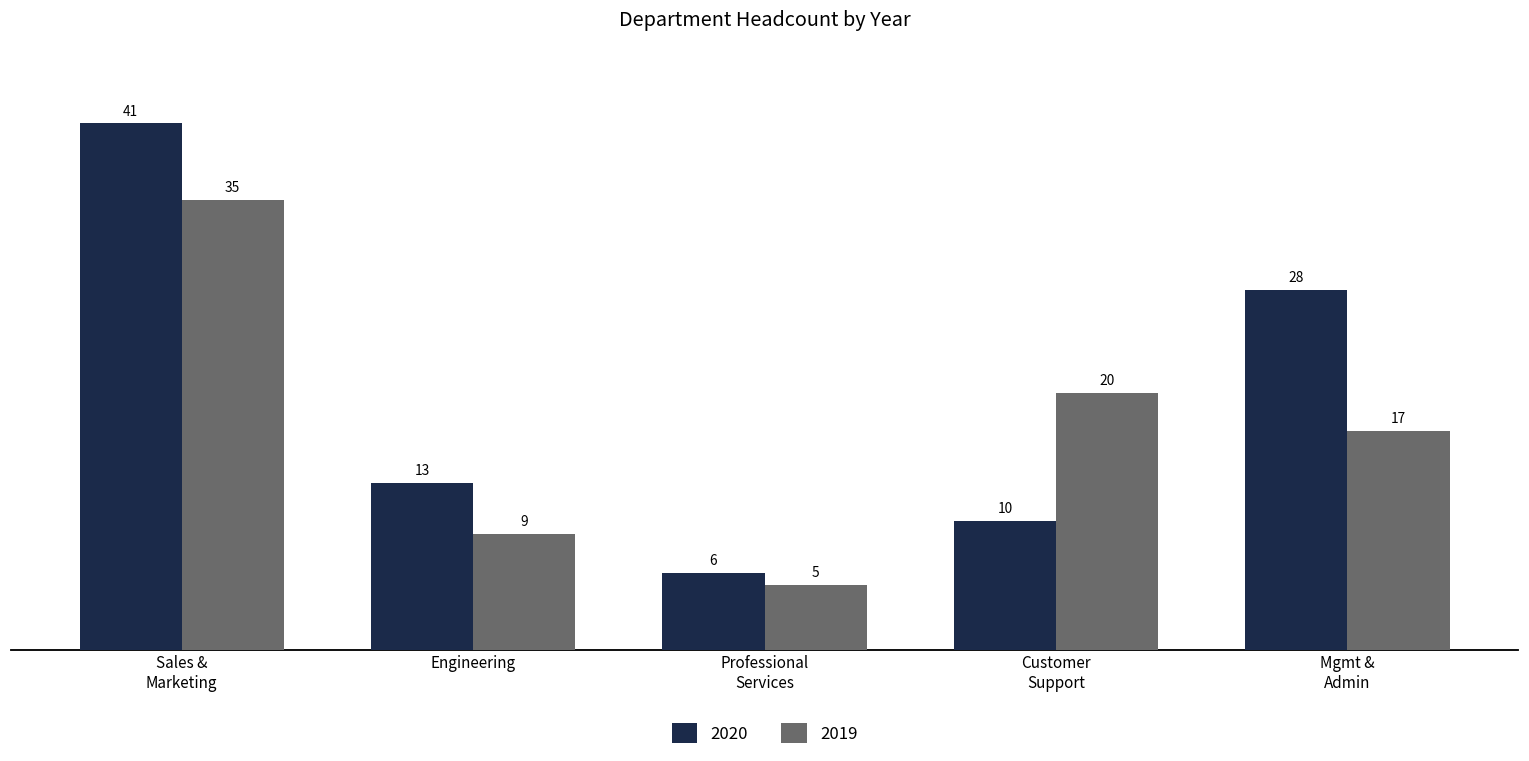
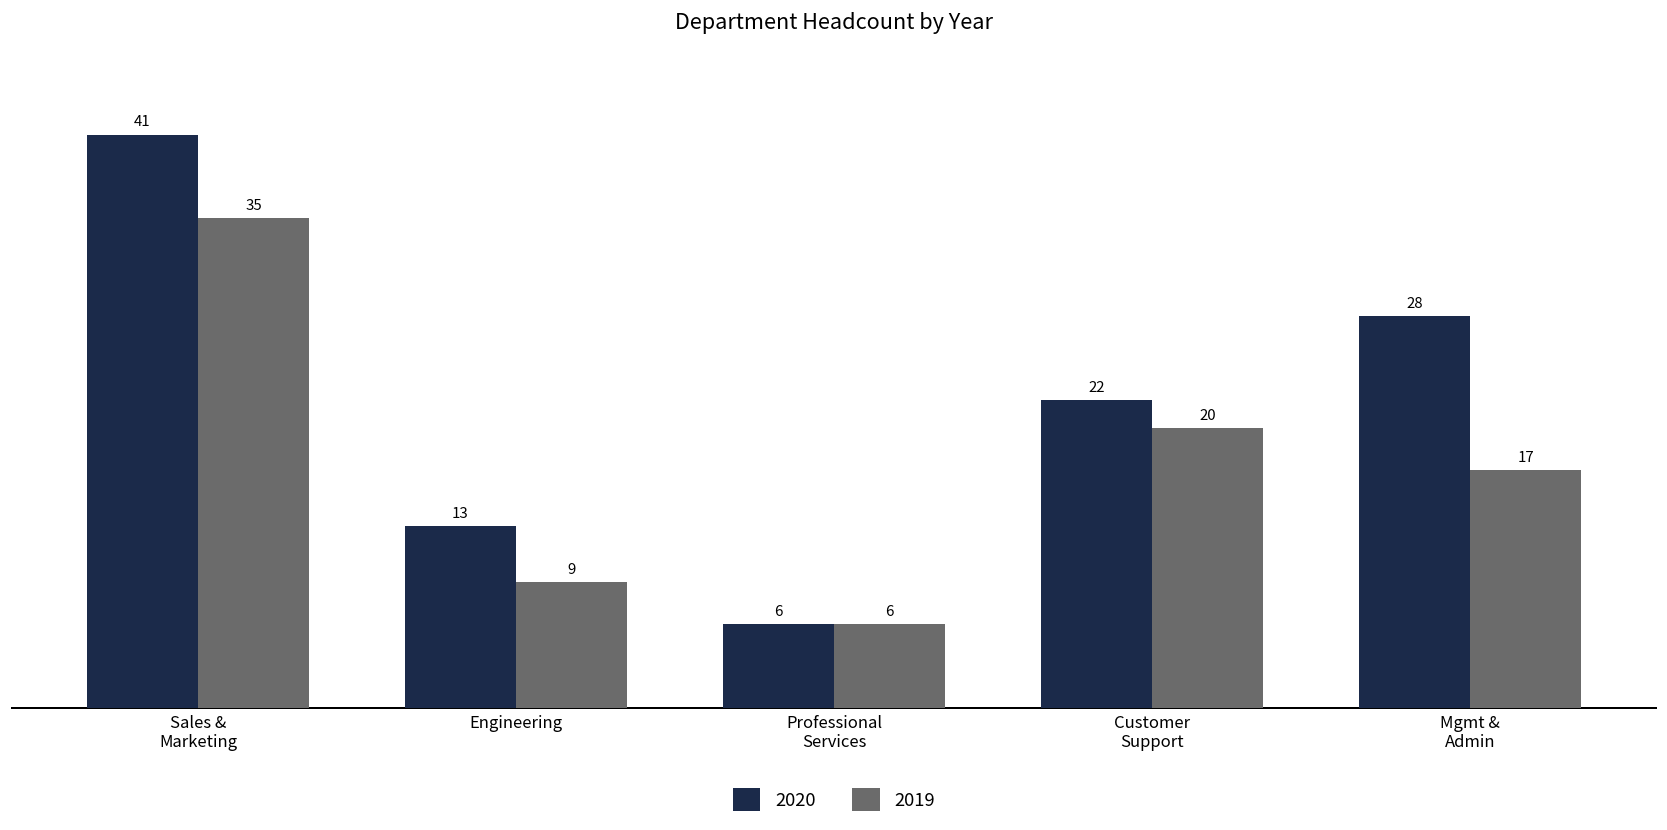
  {
    "2020": {
      "Sales & Marketing": 41,
      "Engineering": 13,
      "Professional Services": 6,
-     "Customer Support": 10,
+     "Customer Support": 22,
      "Mgmt & Admin": 28
    },
    "2019": {
      "Sales & Marketing": 35,
      "Engineering": 9,
-     "Professional Services": 5,
+     "Professional Services": 6,
      "Customer Support": 20,
      "Mgmt & Admin": 17
    }
  }
